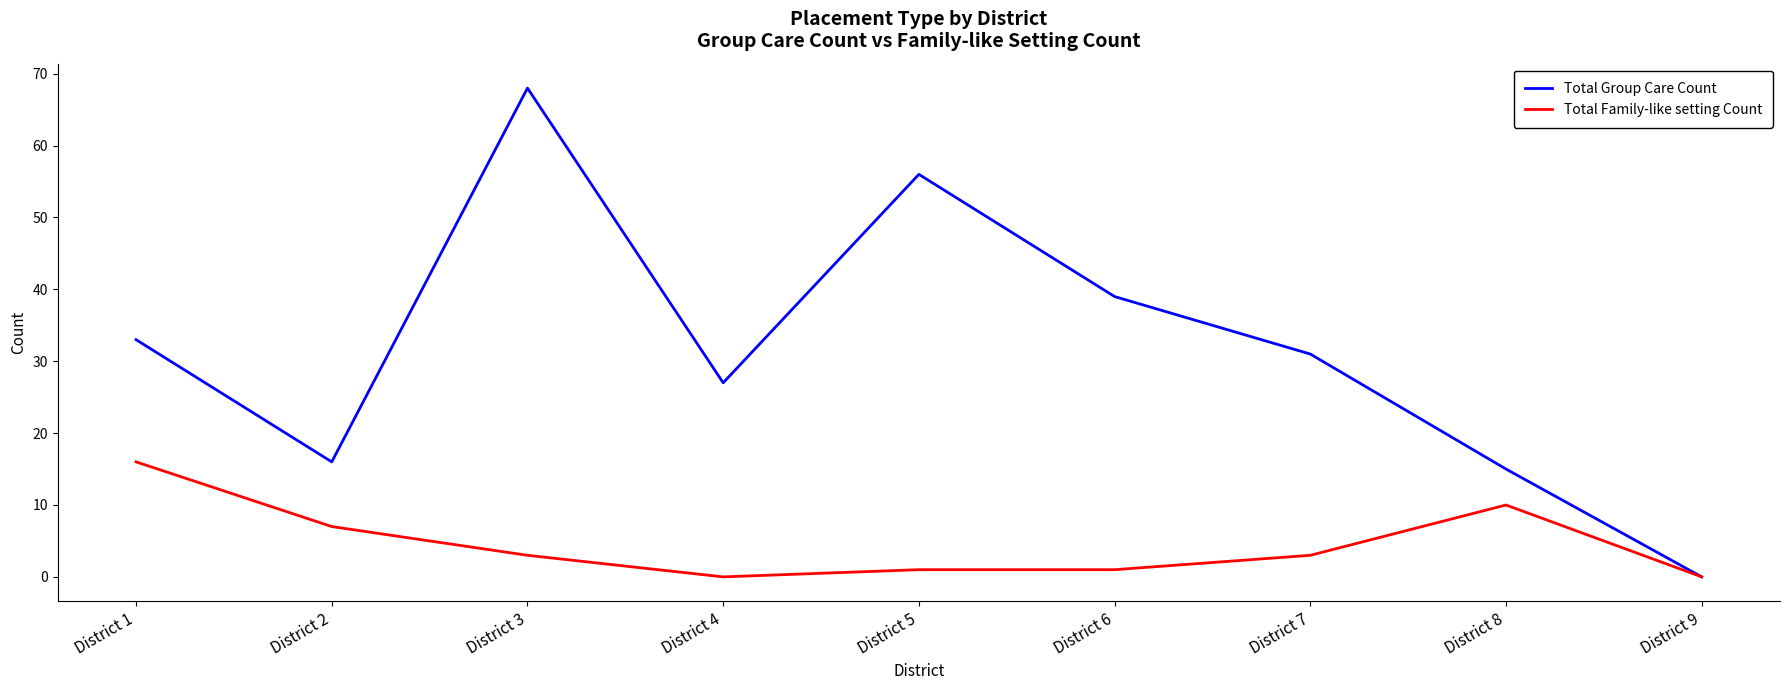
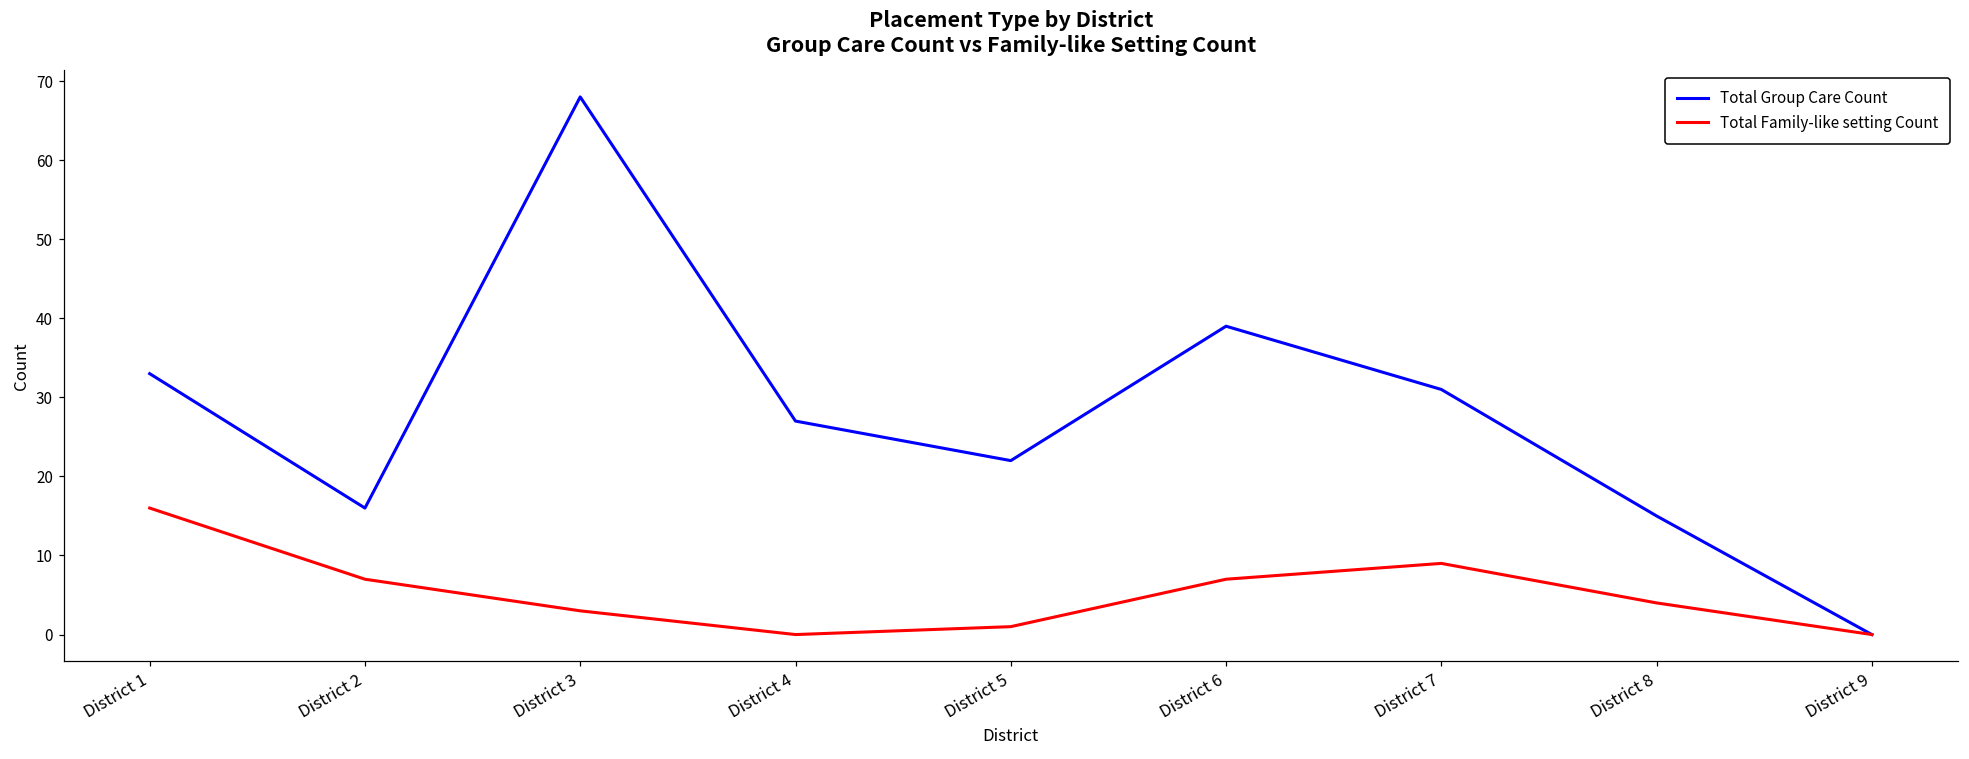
  {
    "Total Group Care Count": {
      "District 1": 33,
      "District 2": 16,
      "District 3": 68,
      "District 4": 27,
-     "District 5": 56,
+     "District 5": 22,
      "District 6": 39,
      "District 7": 31,
      "District 8": 15
    },
    "Total Family-like setting Count": {
      "District 1": 16,
      "District 2": 7,
      "District 3": 3,
      "District 4": 0,
      "District 5": 1,
-     "District 6": 1,
-     "District 7": 3,
-     "District 8": 10
+     "District 6": 7,
+     "District 7": 9,
+     "District 8": 4
    }
  }
